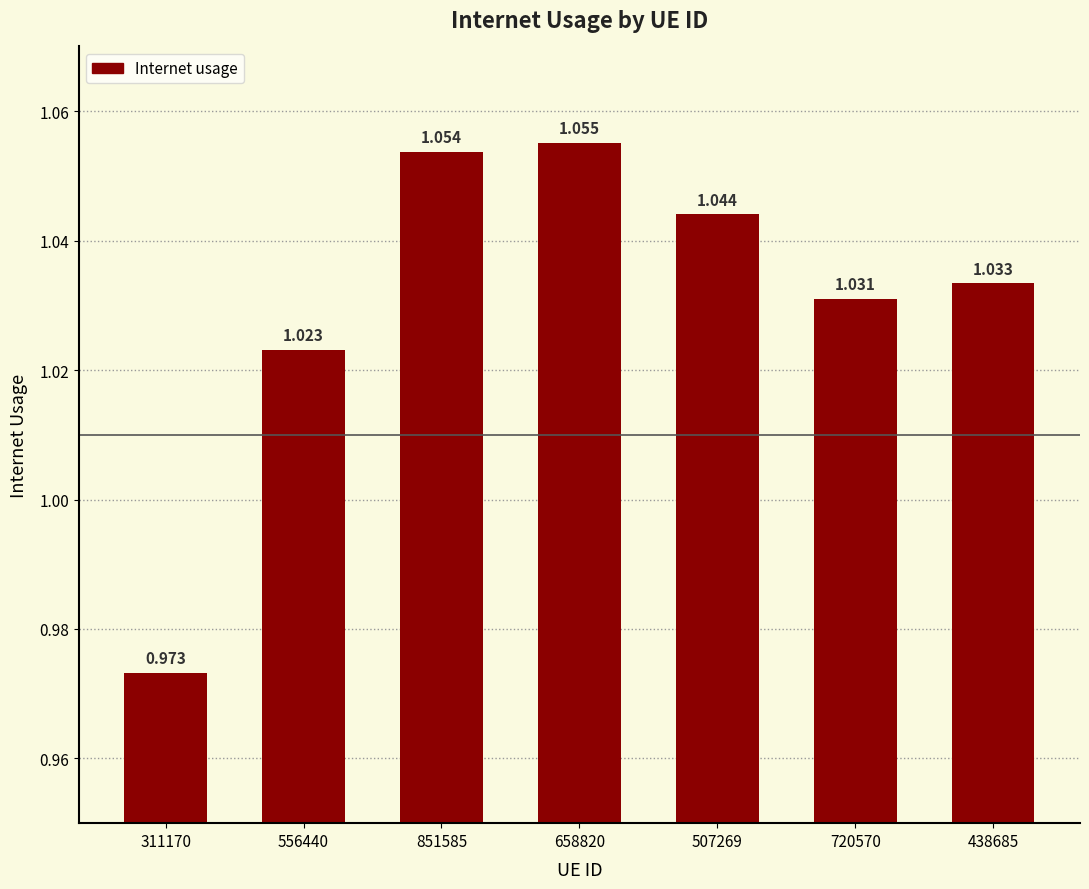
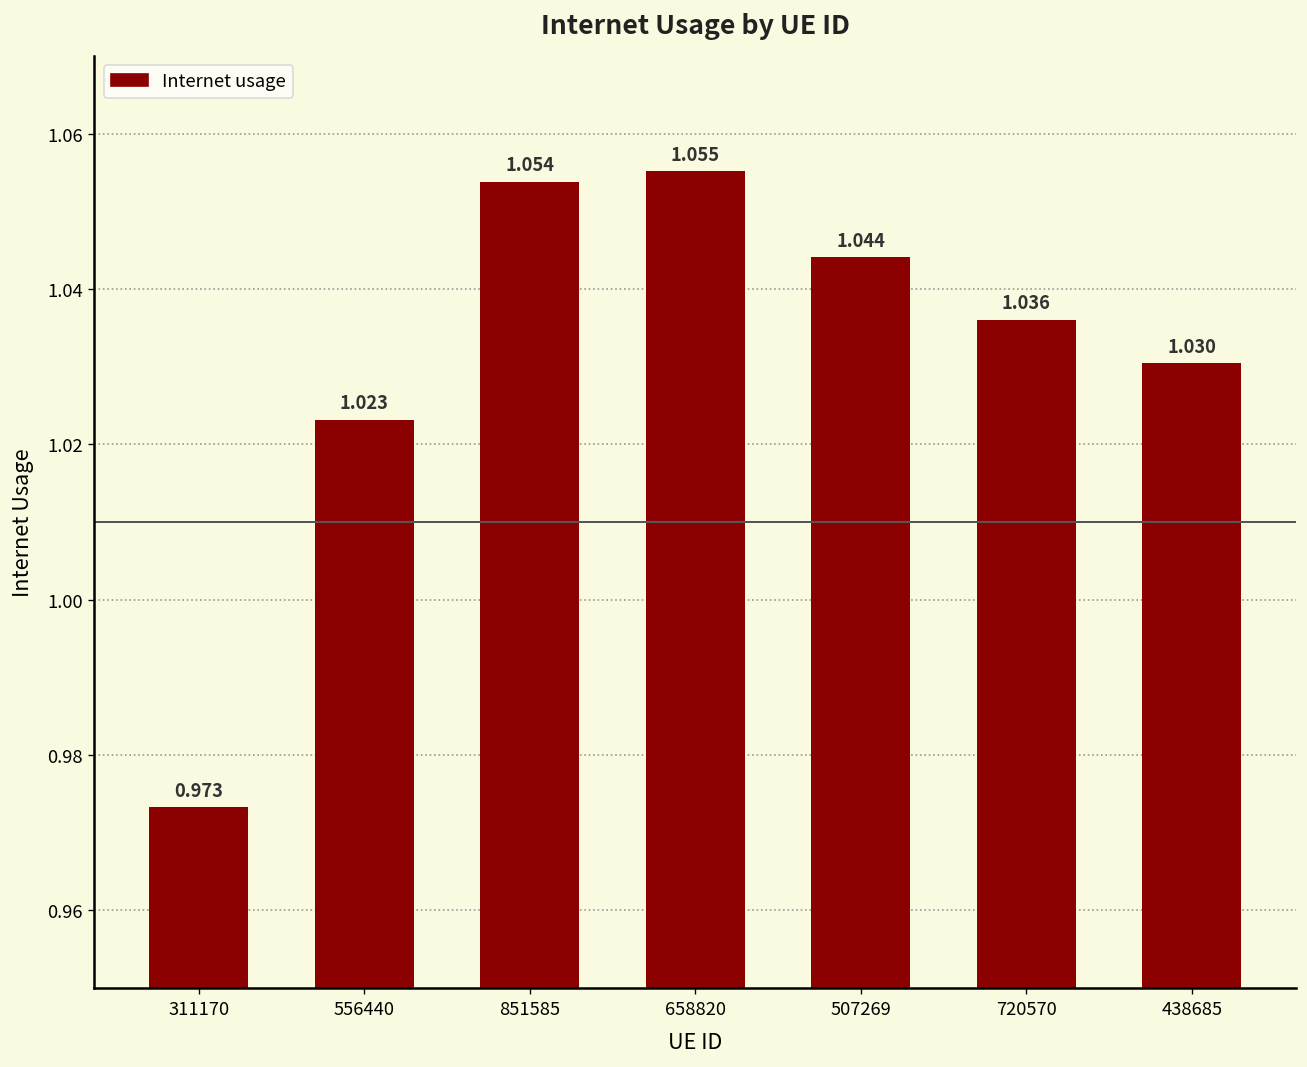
  {
    "311170": 0.973,
    "556440": 1.023,
    "851585": 1.054,
    "658820": 1.055,
    "507269": 1.044,
-   "720570": 1.031,
-   "438685": 1.033
+   "720570": 1.036,
+   "438685": 1.030
  }
